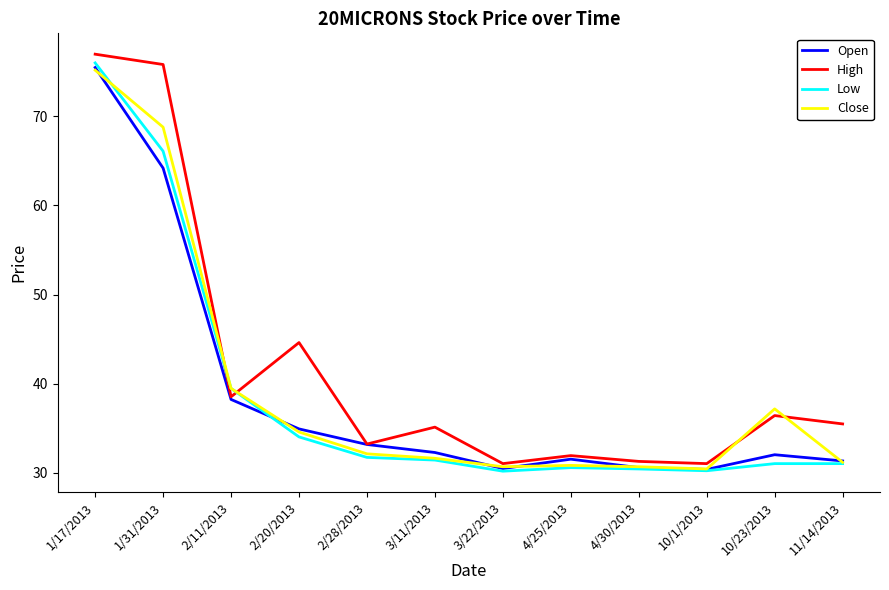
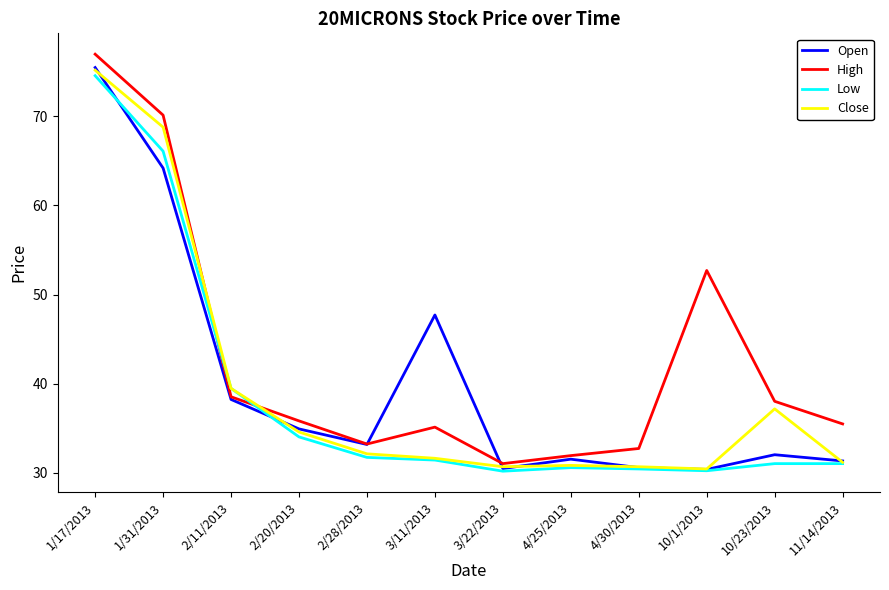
  {
    "Open": {
      "1/17/2013": 76,
      "1/31/2013": 64,
      "2/11/2013": 38,
      "2/20/2013": 35,
-     "3/11/2013": 32,
+     "3/11/2013": 48,
      "4/25/2013": 32,
      "10/23/2013": 32
    },
    "High": {
      "1/17/2013": 77,
-     "1/31/2013": 76,
+     "1/31/2013": 70,
      "2/11/2013": 39,
-     "2/20/2013": 45,
+     "2/20/2013": 36,
      "3/11/2013": 35,
      "3/22/2013": 31,
      "4/25/2013": 32,
-     "4/30/2013": 31,
-     "10/1/2013": 31,
-     "10/23/2013": 36,
+     "4/30/2013": 33,
+     "10/1/2013": 53,
+     "10/23/2013": 38,
      "11/14/2013": 35
    },
    "Low": {
-     "1/17/2013": 76,
+     "1/17/2013": 75,
      "1/31/2013": 66,
      "2/20/2013": 34,
      "2/28/2013": 32,
      "3/22/2013": 30,
      "10/23/2013": 31
    },
    "Close": {
      "1/17/2013": 75,
      "1/31/2013": 69,
      "2/20/2013": 35,
      "2/28/2013": 32,
      "10/23/2013": 37
    }
  }
